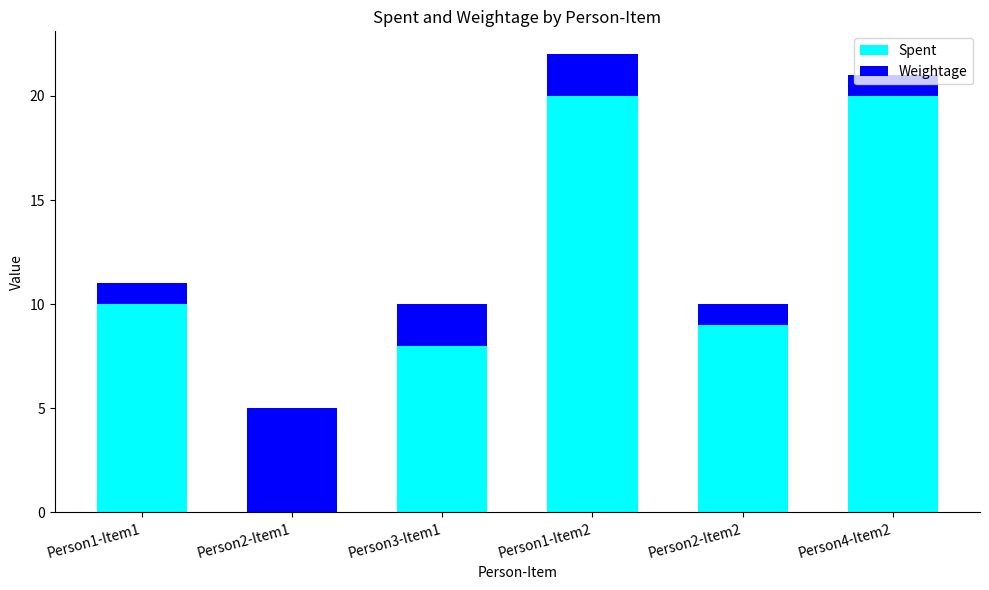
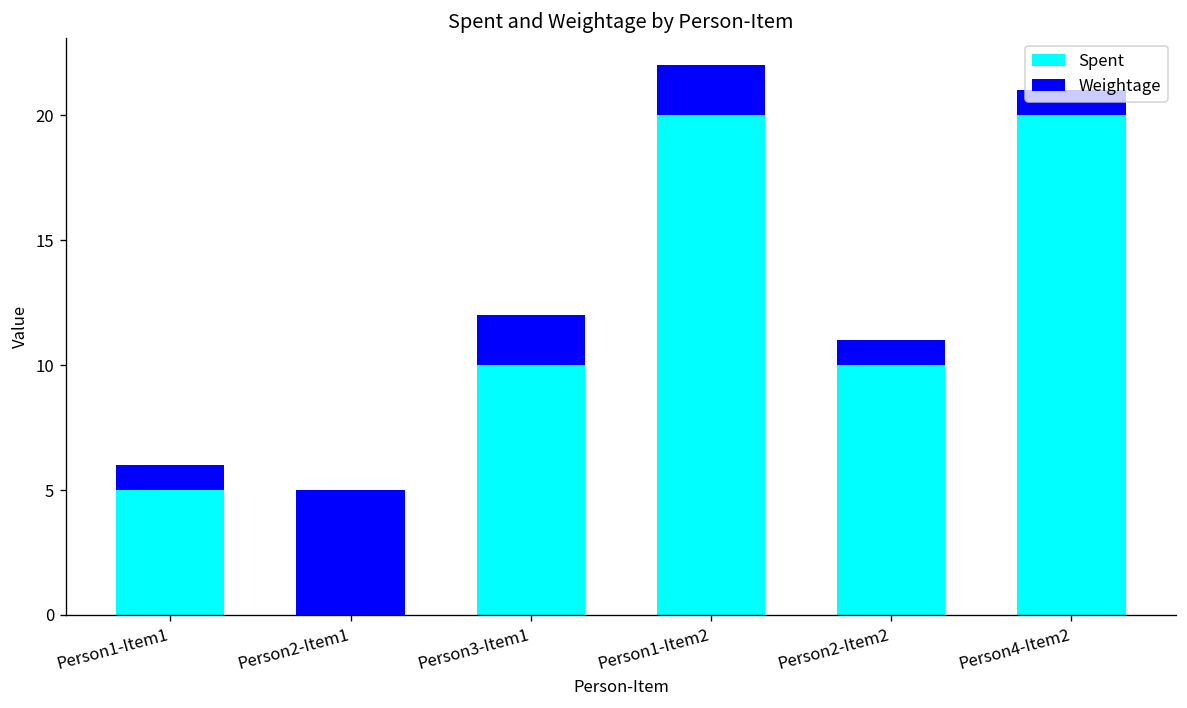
  {
    "Spent": {
-     "Person1-Item1": 10,
+     "Person1-Item1": 5,
      "Person2-Item1": 0,
-     "Person3-Item1": 8,
+     "Person3-Item1": 10,
      "Person1-Item2": 20,
-     "Person2-Item2": 9,
+     "Person2-Item2": 10,
      "Person4-Item2": 20
    },
    "Weightage": {
      "Person1-Item1": 1,
      "Person2-Item1": 5,
      "Person3-Item1": 2,
      "Person1-Item2": 2,
      "Person2-Item2": 1
    }
  }
